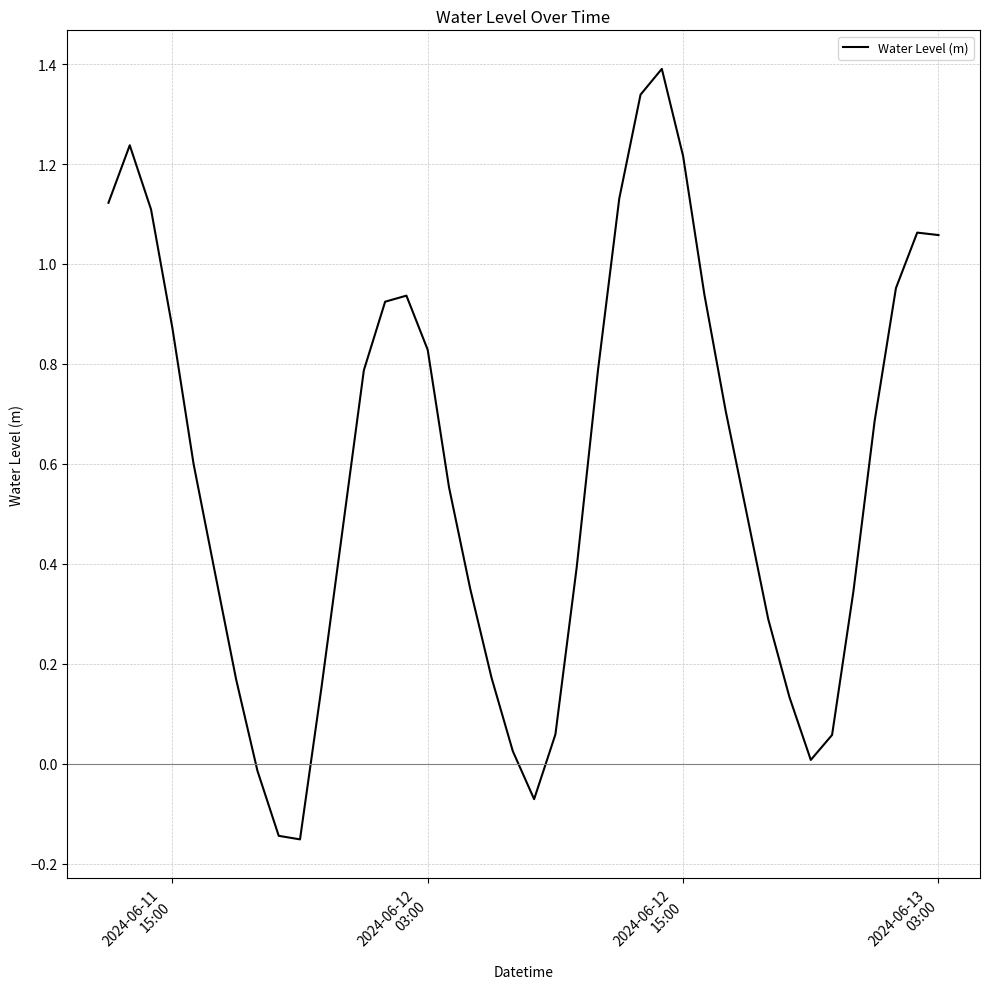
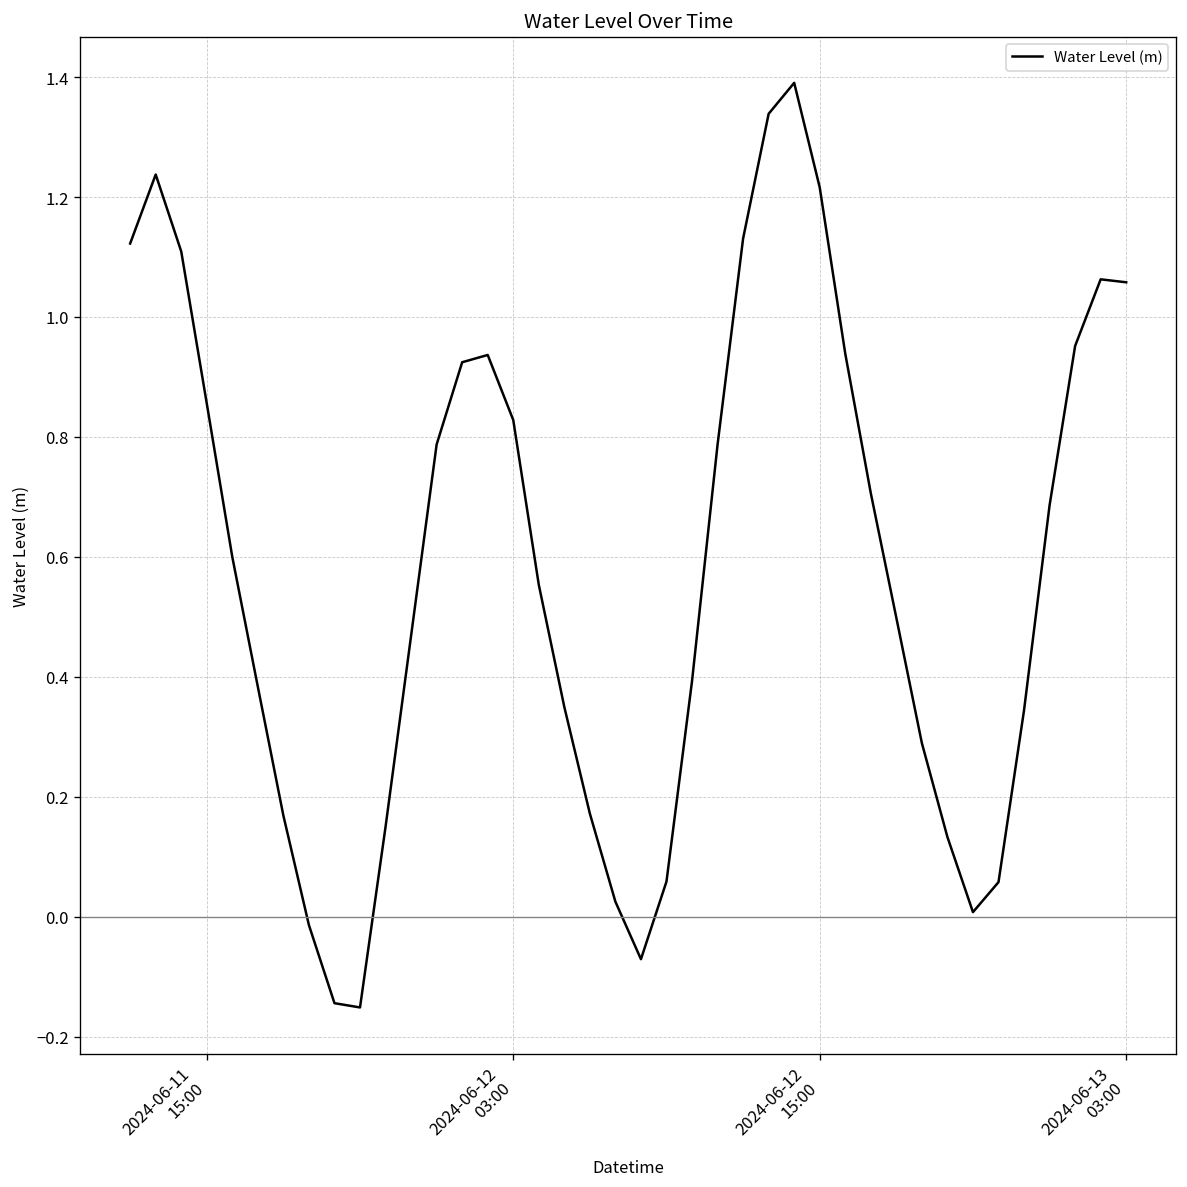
  {
-   "2024-06-11 15:00": 0.87,
+   "2024-06-11 15:00": 0.86,
    "2024-06-12 03:00": 0.83,
    "2024-06-12 15:00": 1.22,
    "2024-06-13 03:00": 1.06
  }
